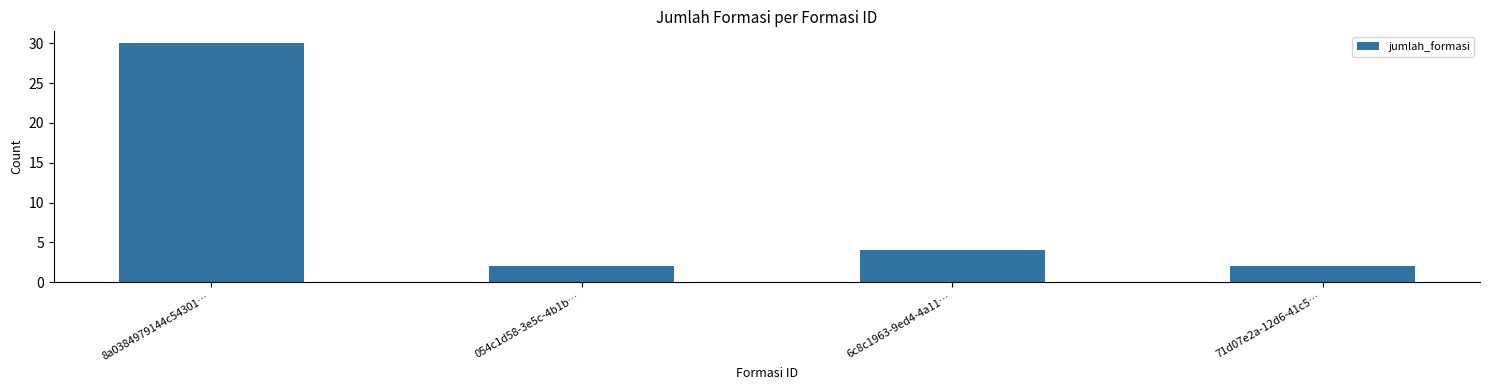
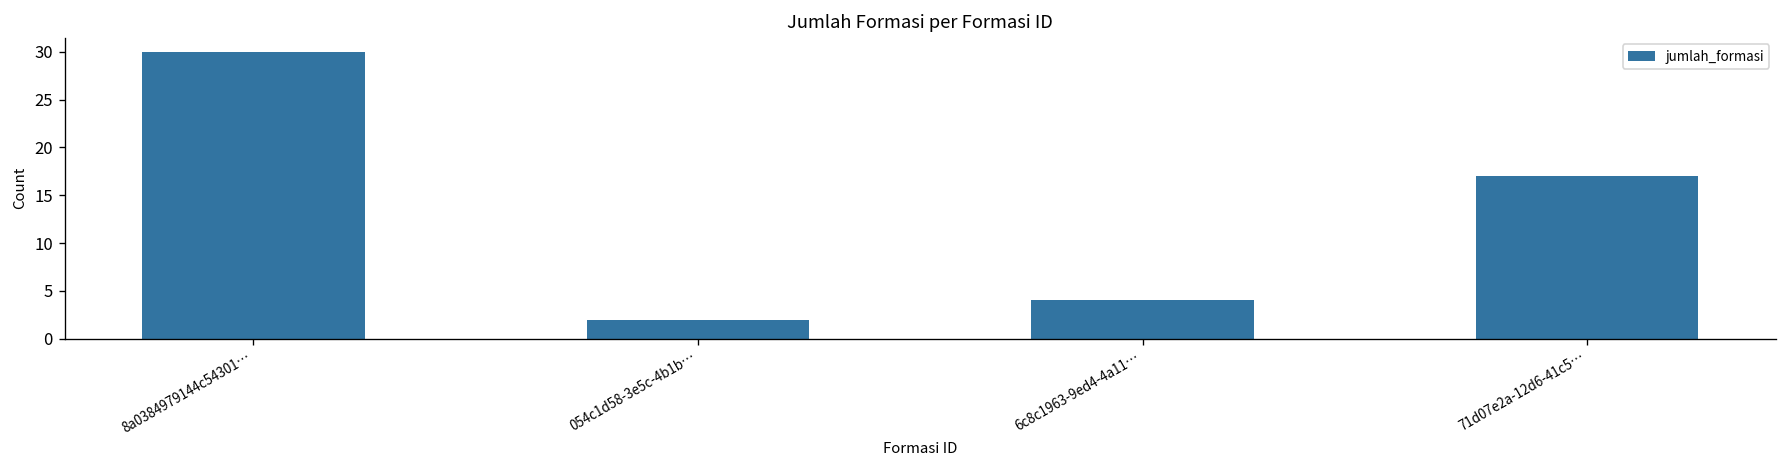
  {
    "8a0384979144c54301…": 30,
    "054c1d58-3e5c-4b1b…": 2,
    "6c8c1963-9ed4-4a11…": 4,
-   "71d07e2a-12d6-41c5…": 2
+   "71d07e2a-12d6-41c5…": 17
  }
